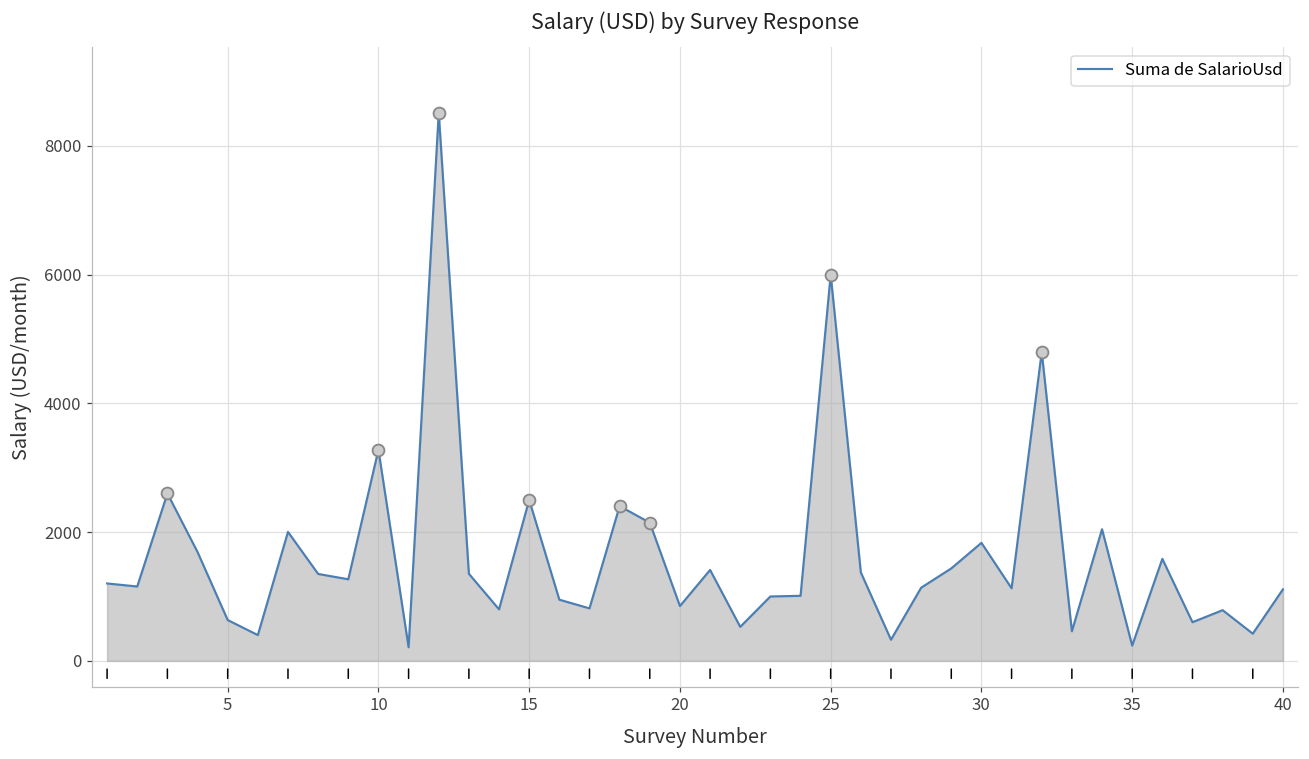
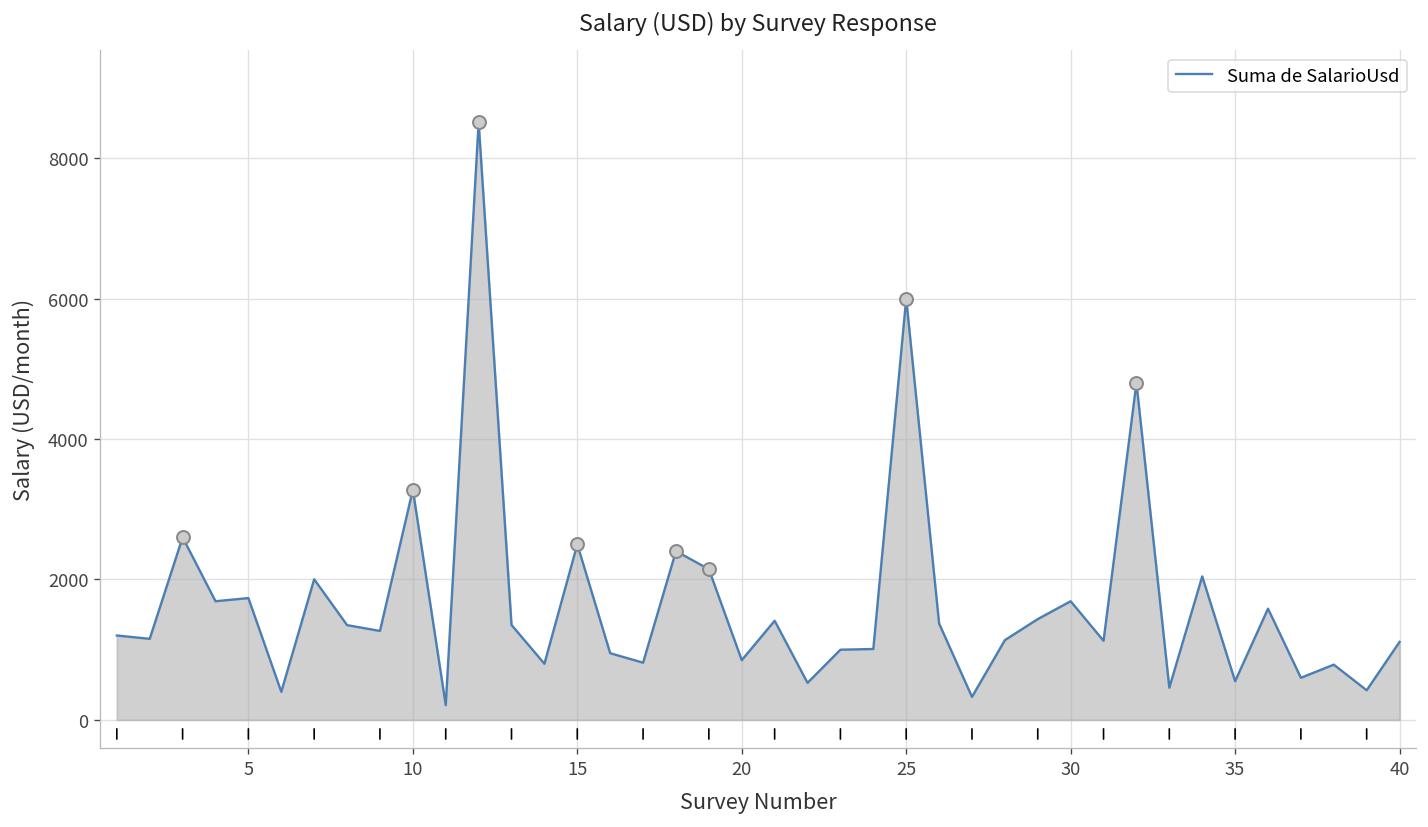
  {
    "Suma de SalarioUsd": {
-     "5": 600,
+     "5": 1700,
      "20": 900,
-     "30": 1800,
-     "35": 200,
+     "30": 1700,
+     "35": 600,
      "40": 1100
    }
  }
